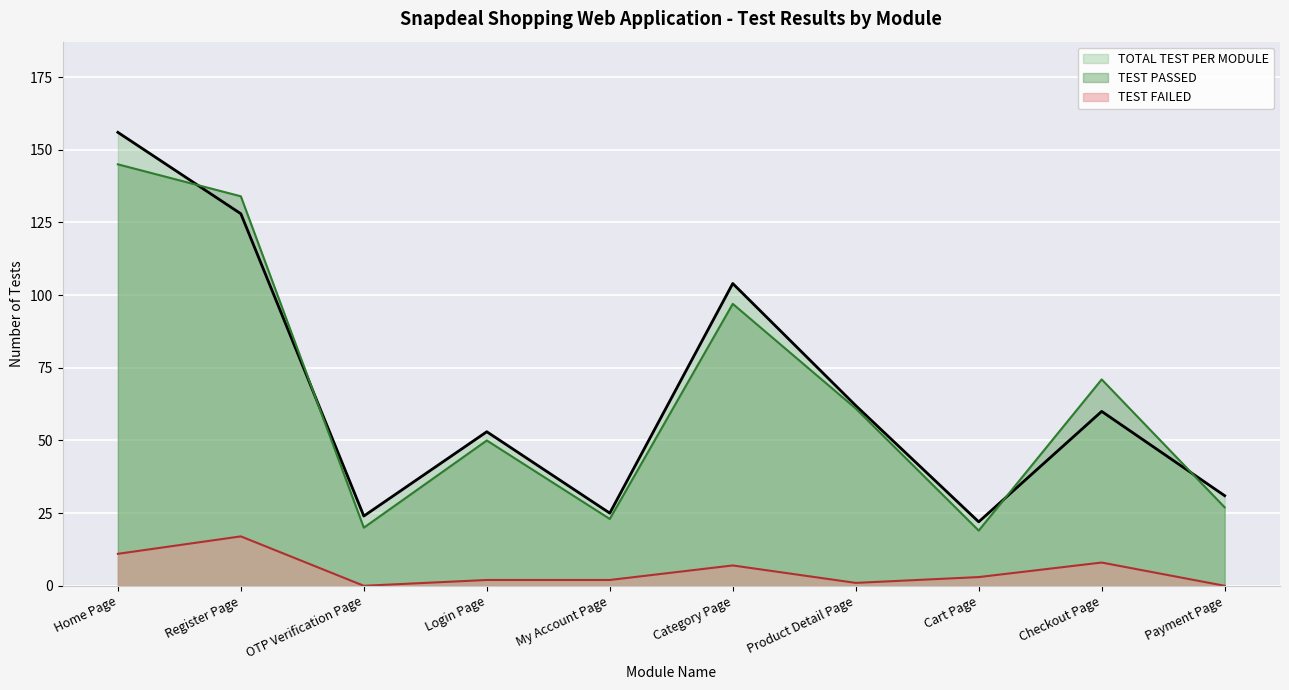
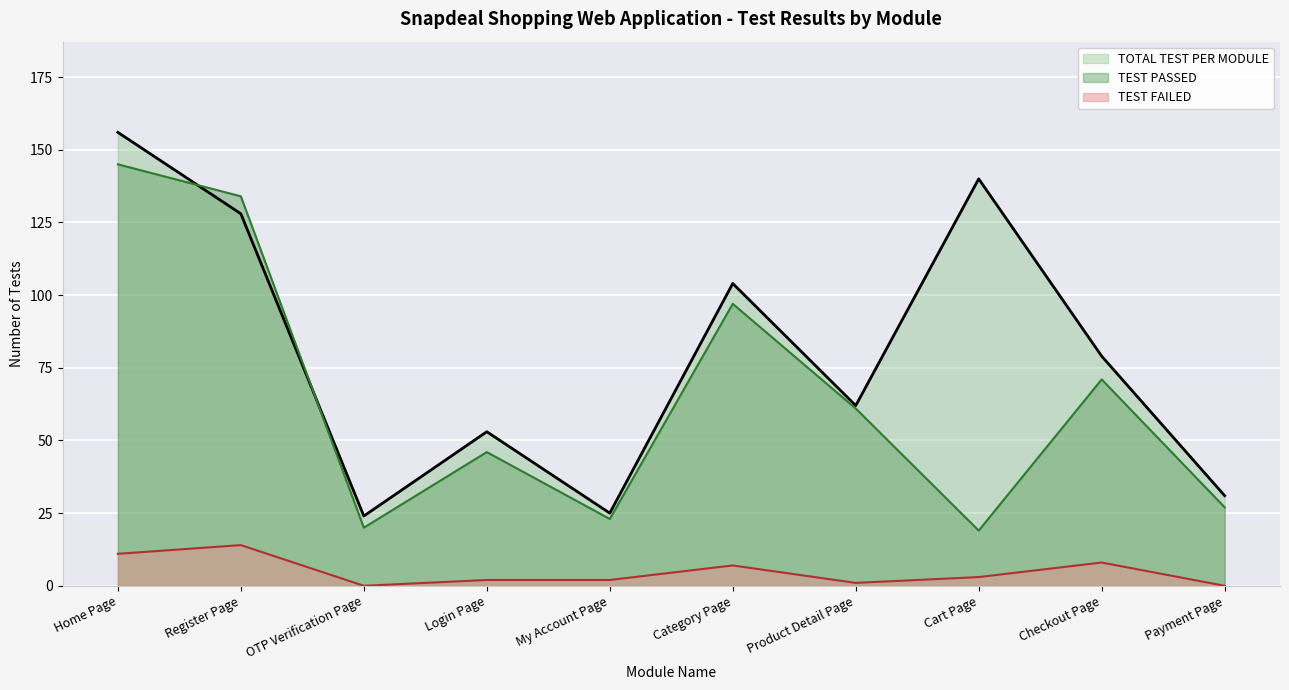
  {
    "TOTAL TEST PER MODULE": {
      "Home Page": 156,
      "Register Page": 128,
      "OTP Verification Page": 24,
      "Login Page": 53,
      "My Account Page": 25,
      "Category Page": 104,
      "Product Detail Page": 62,
-     "Cart Page": 22,
-     "Checkout Page": 60,
+     "Cart Page": 140,
+     "Checkout Page": 79,
      "Payment Page": 31
    },
    "TEST PASSED": {
      "Home Page": 145,
      "Register Page": 134,
      "OTP Verification Page": 20,
-     "Login Page": 50,
+     "Login Page": 46,
      "My Account Page": 23,
      "Category Page": 97,
      "Product Detail Page": 61,
      "Cart Page": 19,
      "Checkout Page": 71,
      "Payment Page": 27
    },
    "TEST FAILED": {
      "Home Page": 11,
-     "Register Page": 17,
+     "Register Page": 14,
      "OTP Verification Page": 0,
      "Login Page": 2,
      "My Account Page": 2,
      "Category Page": 7,
      "Product Detail Page": 1,
      "Cart Page": 3,
      "Checkout Page": 8,
      "Payment Page": 0
    }
  }
